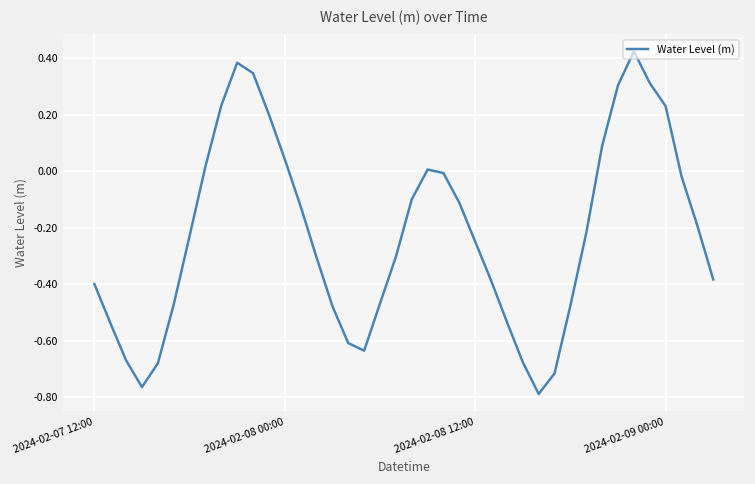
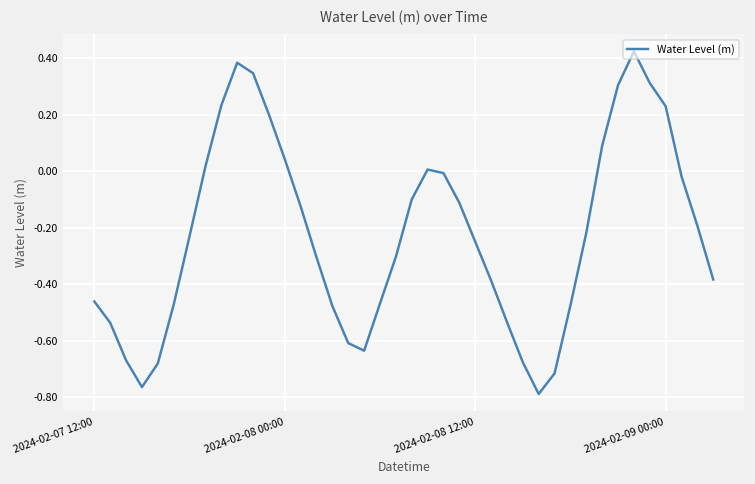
  {
-   "2024-02-07 12:00": -0.40,
+   "2024-02-07 12:00": -0.46,
    "2024-02-08 00:00": 0.04,
    "2024-02-08 12:00": -0.25,
    "2024-02-09 00:00": 0.23
  }
